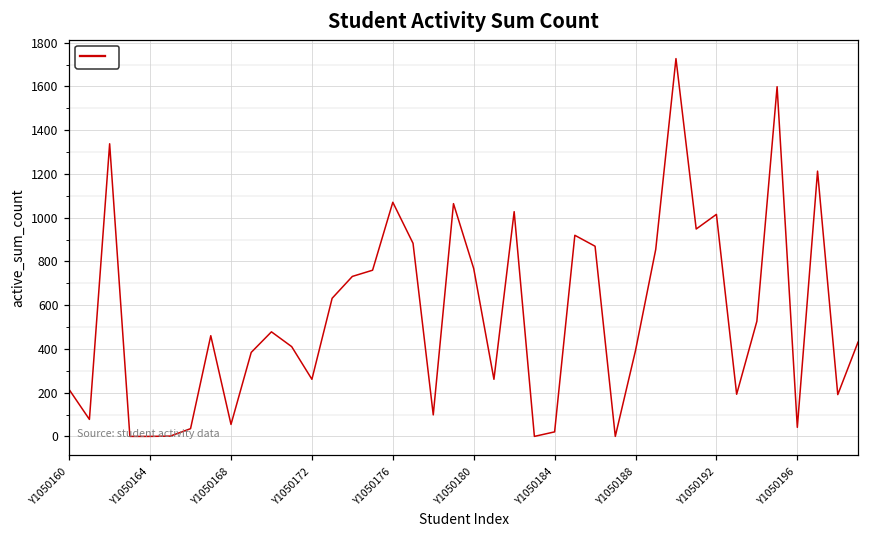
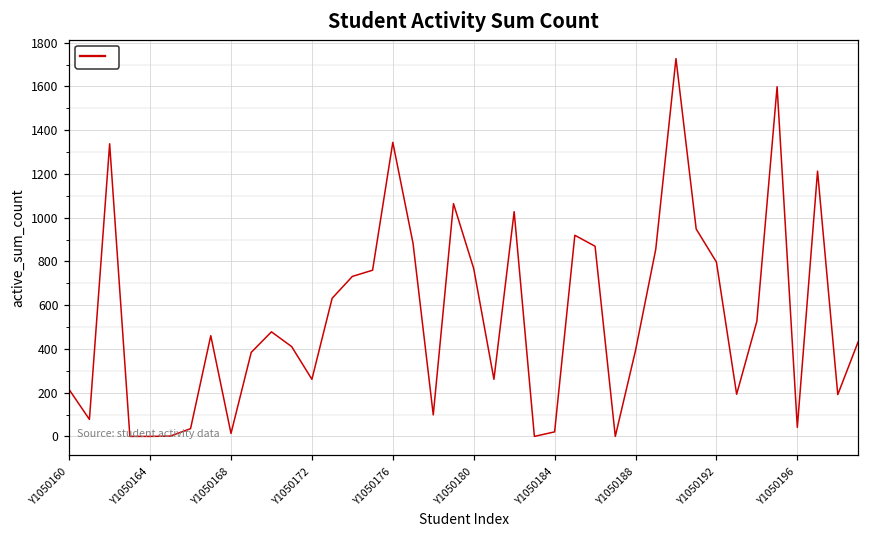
  {
    "Y1050160": 210,
    "Y1050164": 0,
-   "Y1050168": 50,
+   "Y1050168": 10,
    "Y1050172": 260,
-   "Y1050176": 1070,
+   "Y1050176": 1340,
    "Y1050180": 770,
    "Y1050184": 20,
    "Y1050188": 390,
-   "Y1050192": 1020,
+   "Y1050192": 800,
    "Y1050196": 40
  }
